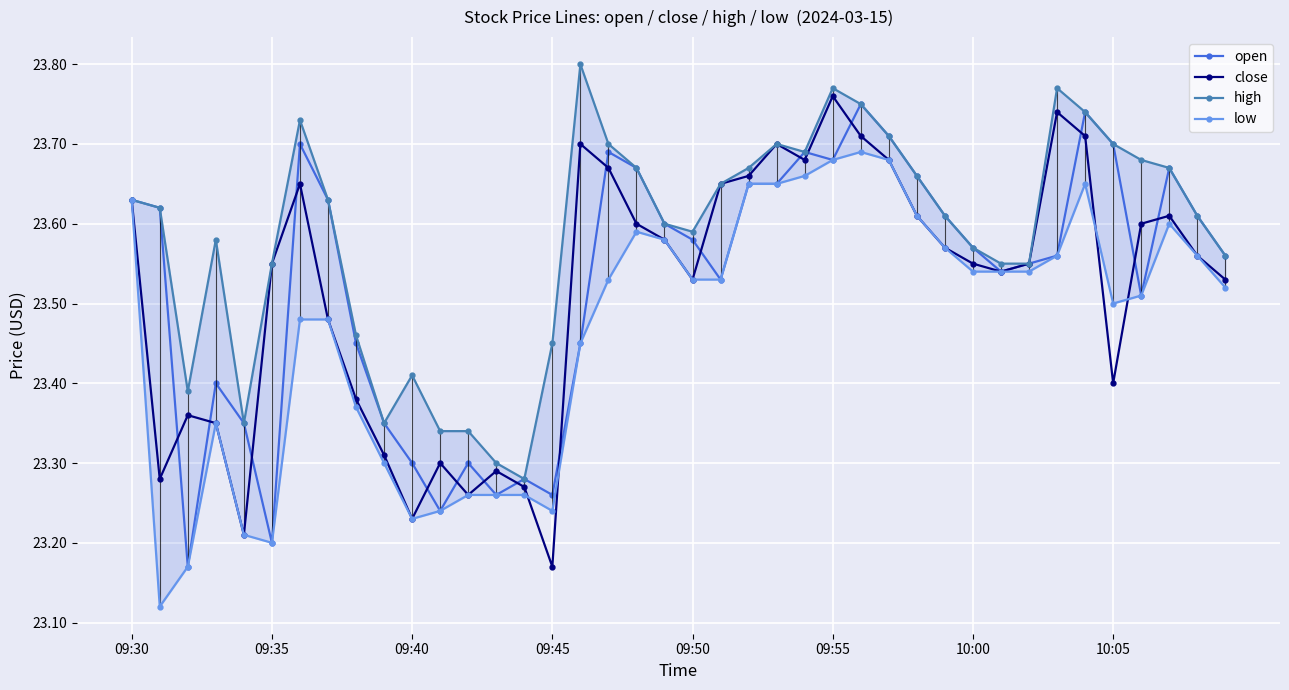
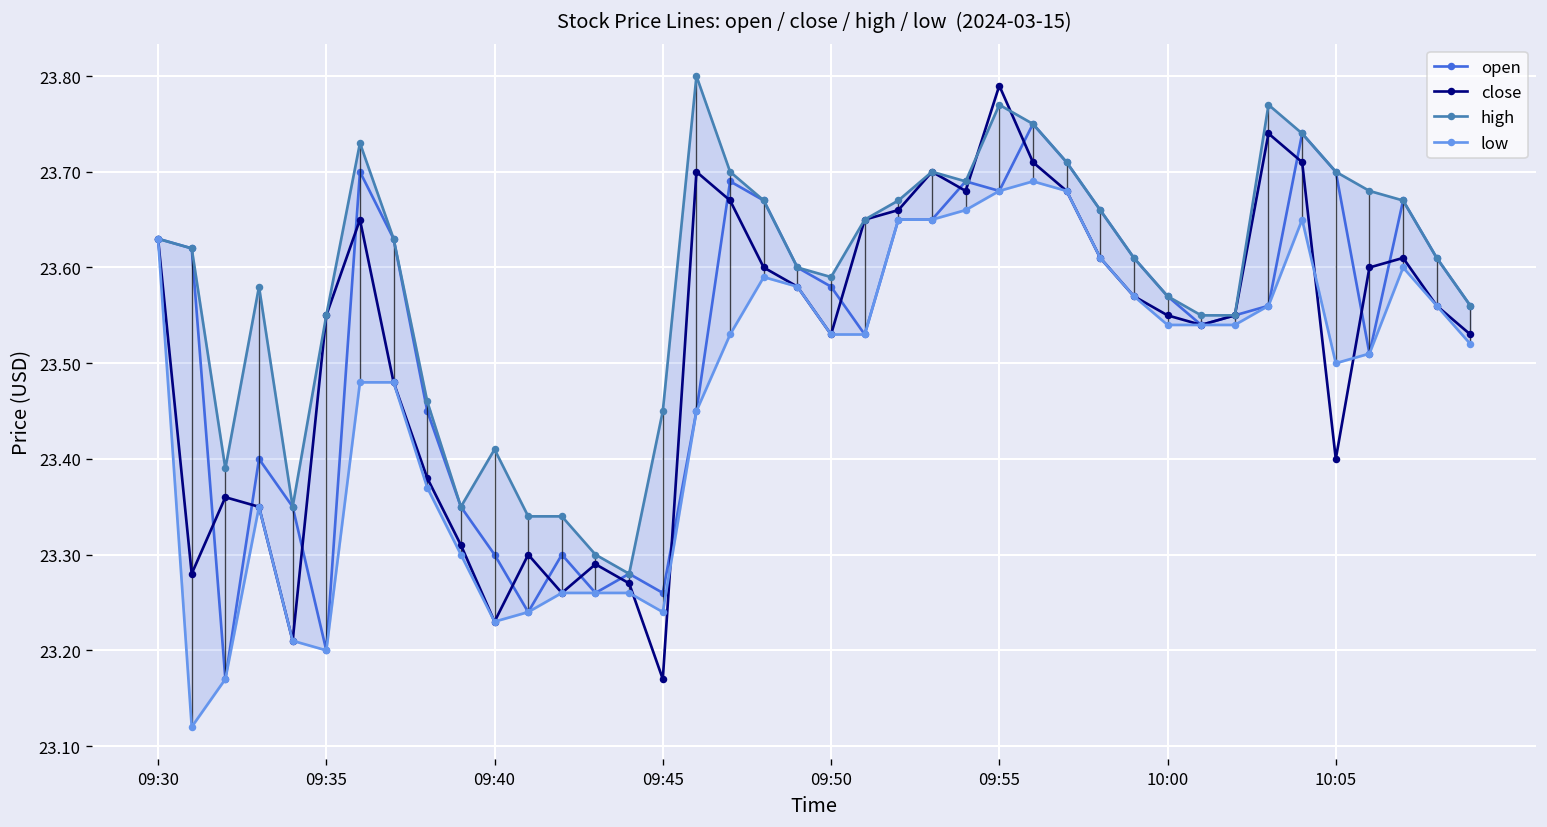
  {
    "close": {
      "09:45": 23.17,
-     "09:55": 23.76,
+     "09:55": 23.79,
      "10:00": 23.55,
      "10:05": 23.40
    }
  }
